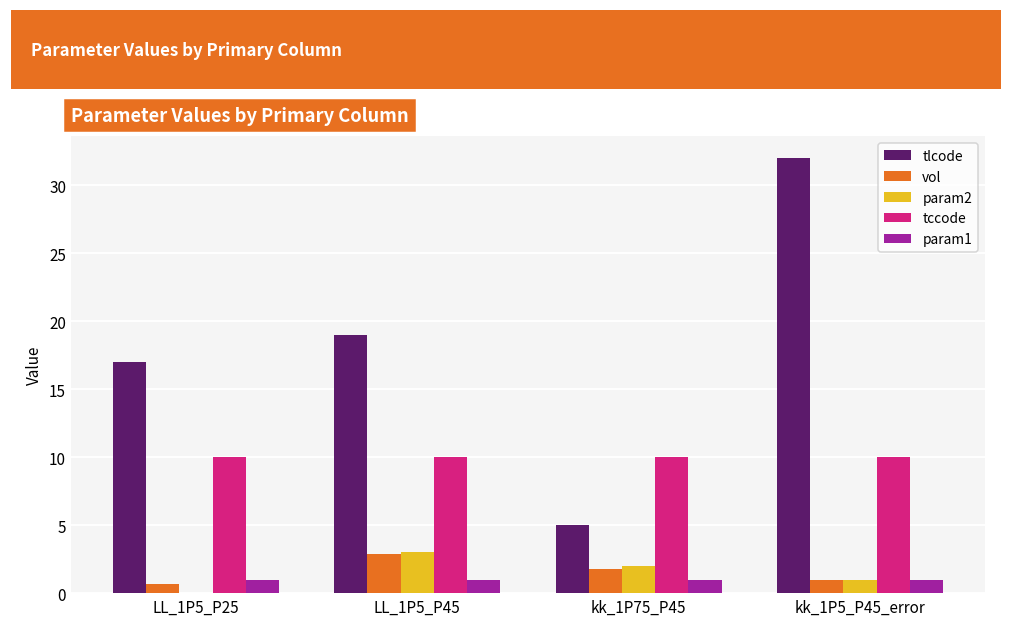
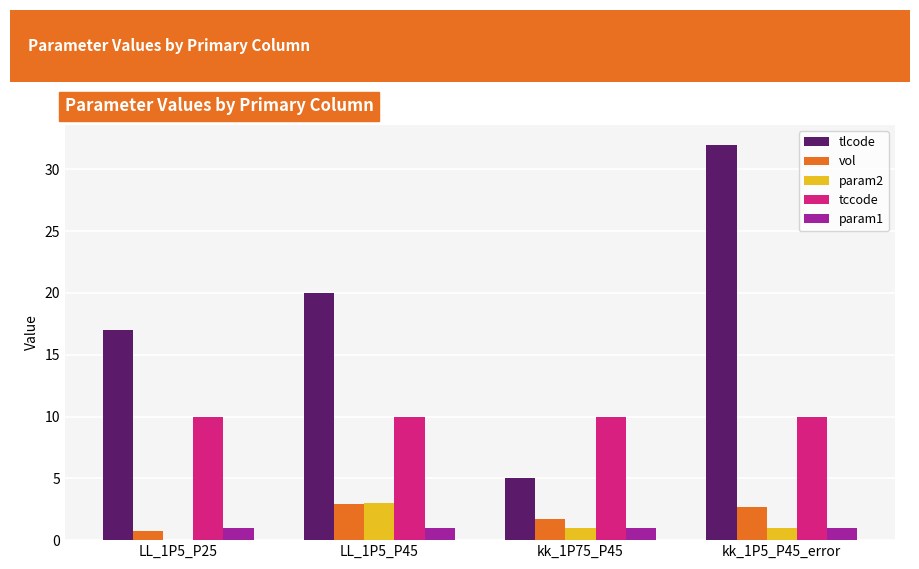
  {
    "tlcode": {
      "LL_1P5_P25": 17,
-     "LL_1P5_P45": 19,
+     "LL_1P5_P45": 20,
      "kk_1P75_P45": 5,
      "kk_1P5_P45_error": 32
    },
    "vol": {
      "LL_1P5_P25": 0.7,
      "LL_1P5_P45": 2.9,
      "kk_1P75_P45": 1.8,
-     "kk_1P5_P45_error": 1.0
+     "kk_1P5_P45_error": 2.7
    },
    "param2": {
      "LL_1P5_P25": 0,
      "LL_1P5_P45": 3,
-     "kk_1P75_P45": 2,
+     "kk_1P75_P45": 1,
      "kk_1P5_P45_error": 1
    },
    "tccode": {
      "LL_1P5_P25": 10.0,
      "LL_1P5_P45": 10.0,
      "kk_1P75_P45": 10.0,
      "kk_1P5_P45_error": 10.0
    },
    "param1": {
      "LL_1P5_P25": 1.0,
      "LL_1P5_P45": 1.0,
      "kk_1P75_P45": 1.0,
      "kk_1P5_P45_error": 1.0
    }
  }
